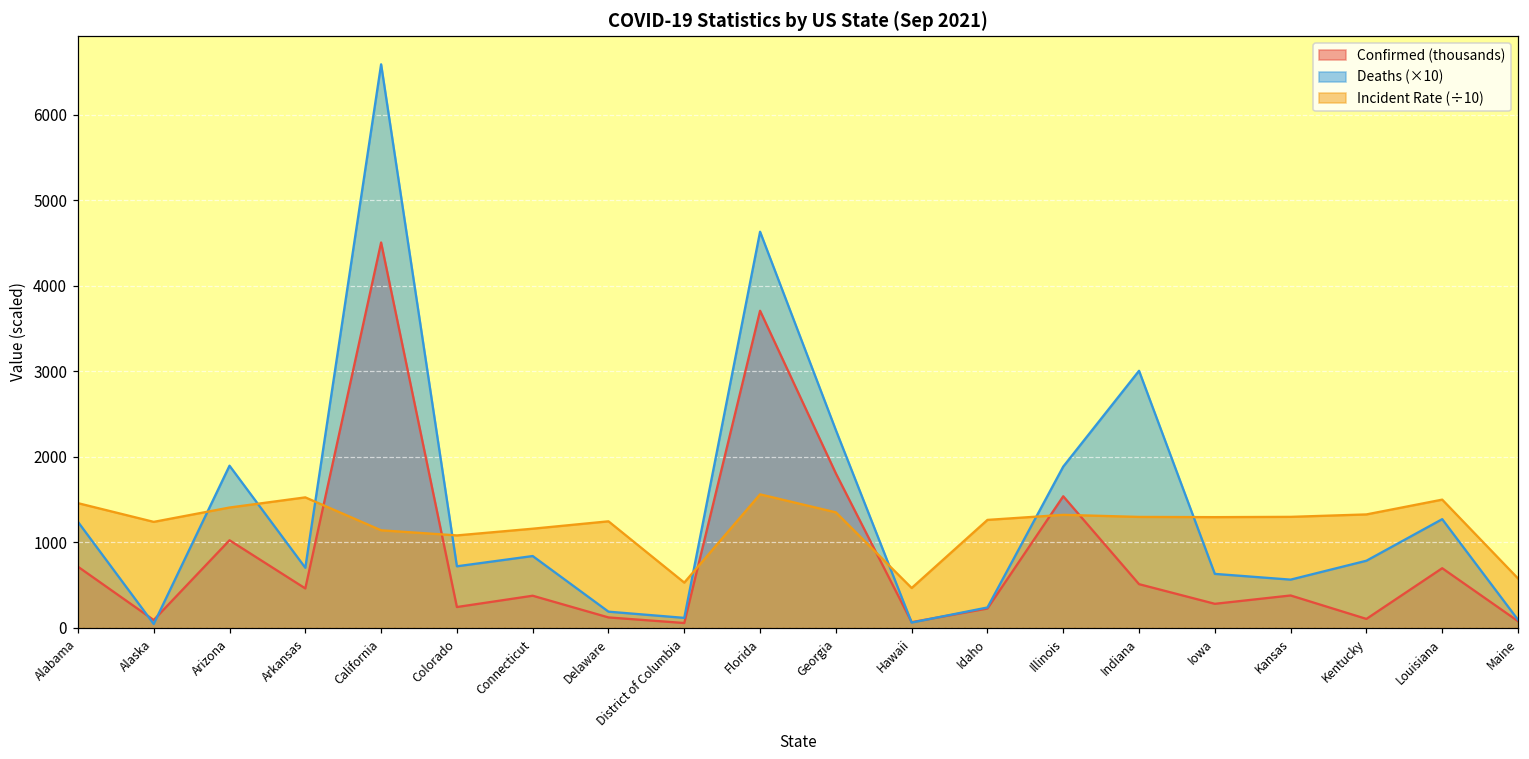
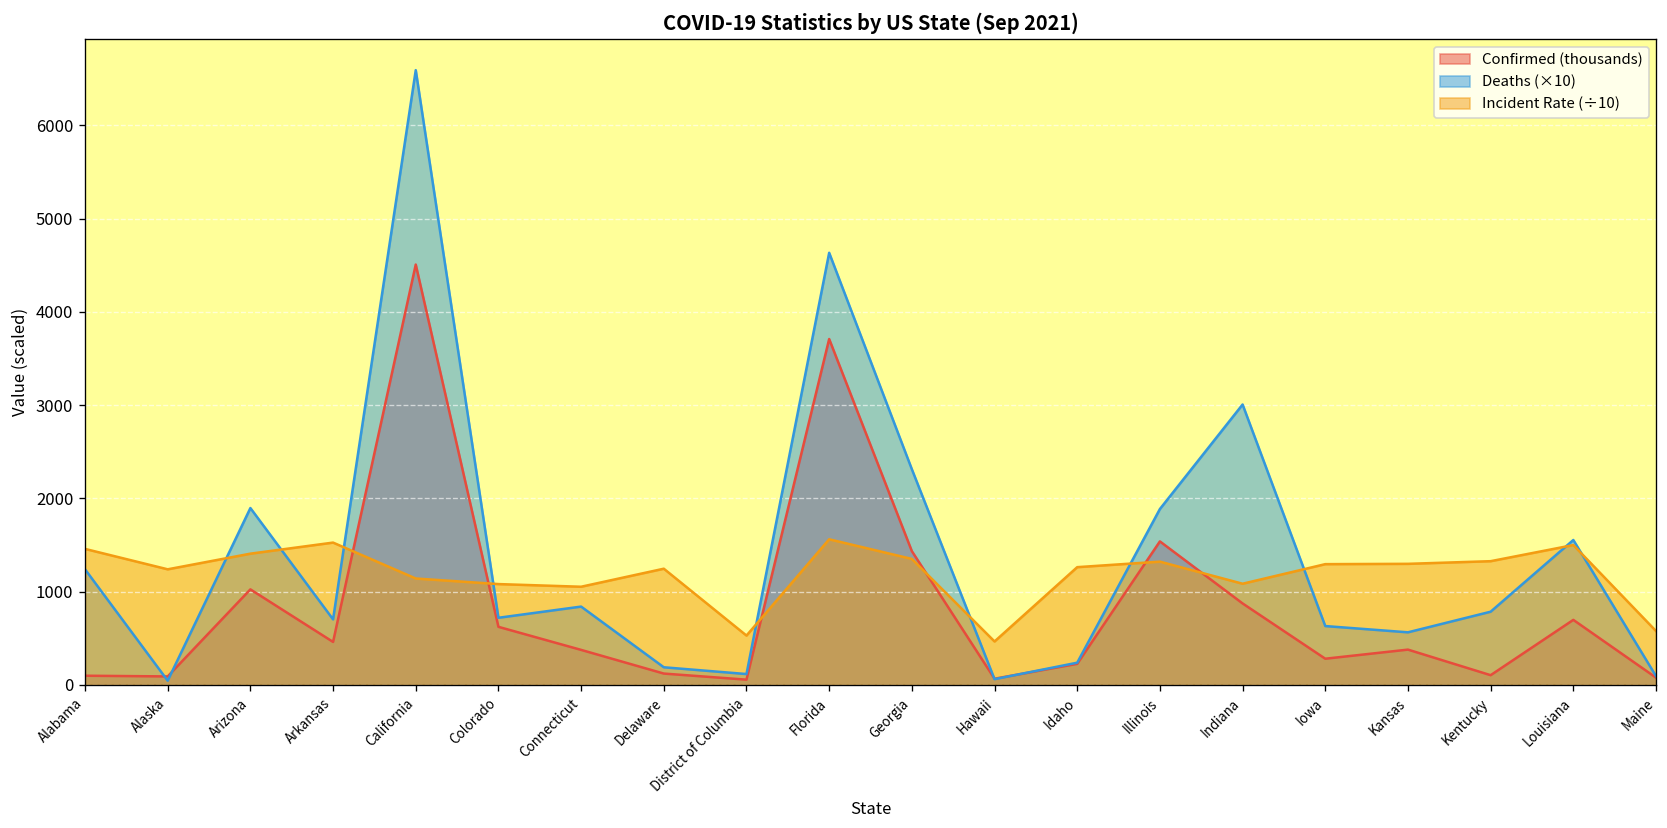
  {
    "Confirmed (thousands)": {
-     "Alabama": 700,
+     "Alabama": 100,
      "Alaska": 100,
      "Arizona": 1000,
      "Arkansas": 500,
      "California": 4500,
-     "Colorado": 200,
+     "Colorado": 600,
      "Connecticut": 400,
      "Delaware": 100,
      "District of Columbia": 100,
      "Florida": 3700,
-     "Georgia": 1800,
+     "Georgia": 1400,
      "Illinois": 1500,
-     "Indiana": 500,
+     "Indiana": 900,
      "Iowa": 300,
      "Kansas": 400,
      "Kentucky": 100,
      "Louisiana": 700
    },
    "Deaths (×10)": {
      "Alabama": 1200,
      "Alaska": 0,
      "Arizona": 1900,
      "Arkansas": 700,
      "California": 6600,
      "Colorado": 700,
      "Connecticut": 800,
      "Delaware": 200,
      "District of Columbia": 100,
      "Florida": 4600,
      "Georgia": 2300,
      "Illinois": 1900,
      "Indiana": 3000,
      "Iowa": 600,
      "Kansas": 600,
      "Kentucky": 800,
-     "Louisiana": 1300
+     "Louisiana": 1600
    },
    "Incident Rate (÷10)": {
      "Alabama": 1500,
      "Alaska": 1200,
      "Arizona": 1400,
      "Arkansas": 1500,
      "California": 1100,
      "Colorado": 1100,
-     "Connecticut": 1200,
+     "Connecticut": 1100,
      "Delaware": 1200,
      "District of Columbia": 500,
      "Florida": 1600,
      "Georgia": 1400,
      "Hawaii": 500,
      "Idaho": 1300,
      "Illinois": 1300,
-     "Indiana": 1300,
+     "Indiana": 1100,
      "Iowa": 1300,
      "Kansas": 1300,
      "Kentucky": 1300,
      "Louisiana": 1500,
      "Maine": 600
    }
  }
